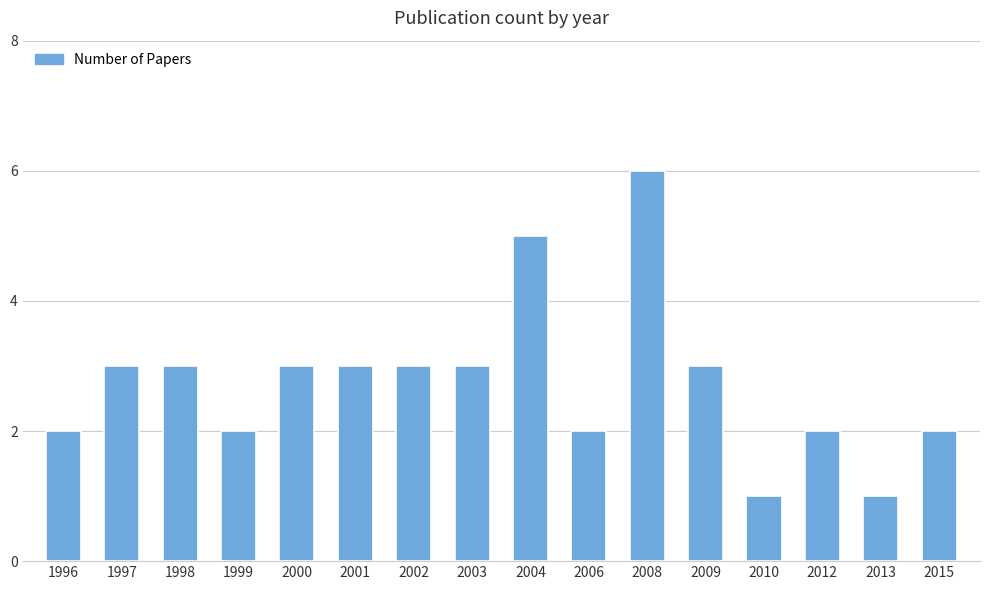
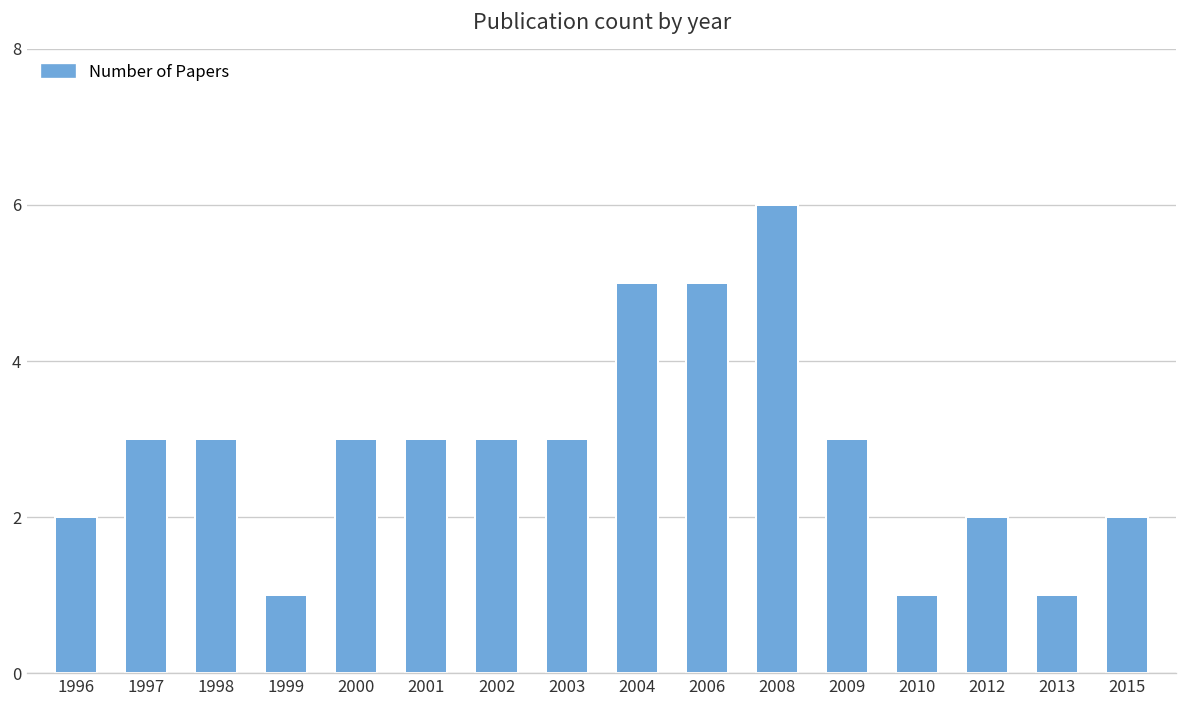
  {
    "1996": 2,
    "1997": 3,
    "1998": 3,
-   "1999": 2,
+   "1999": 1,
    "2000": 3,
    "2001": 3,
    "2002": 3,
    "2003": 3,
    "2004": 5,
-   "2006": 2,
+   "2006": 5,
    "2008": 6,
    "2009": 3,
    "2010": 1,
    "2012": 2,
    "2013": 1,
    "2015": 2
  }
